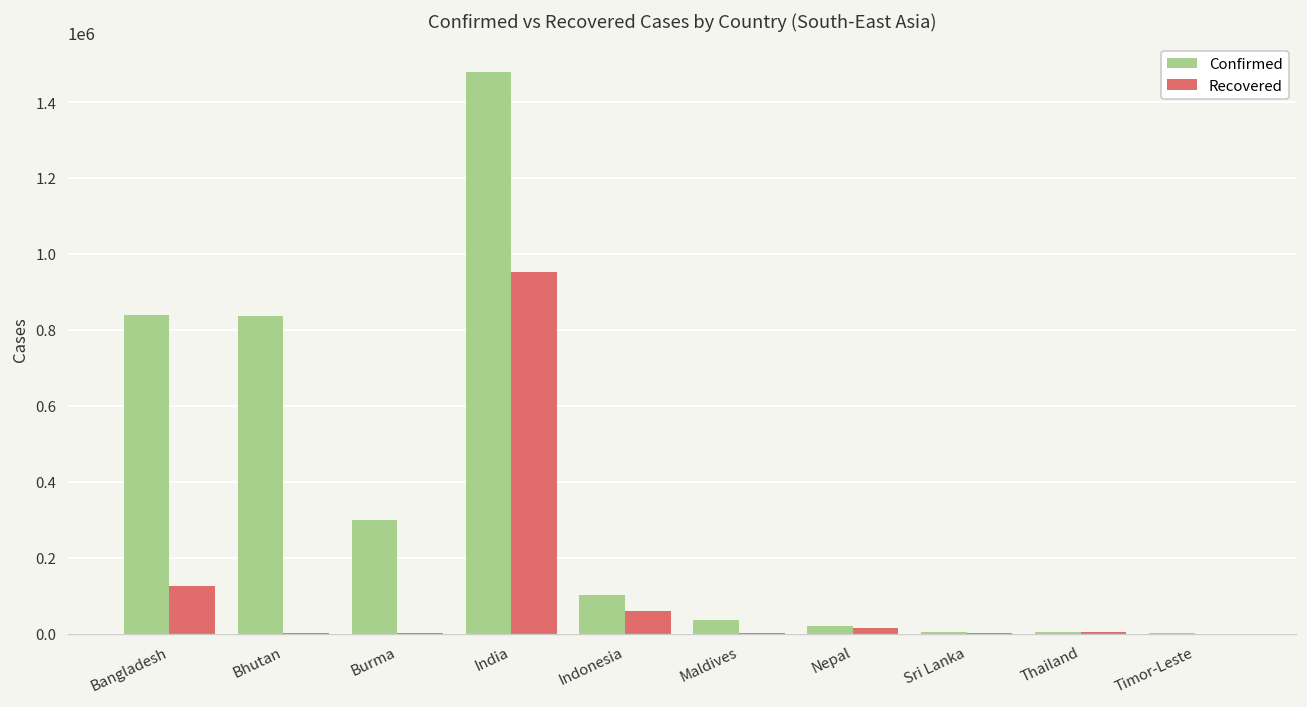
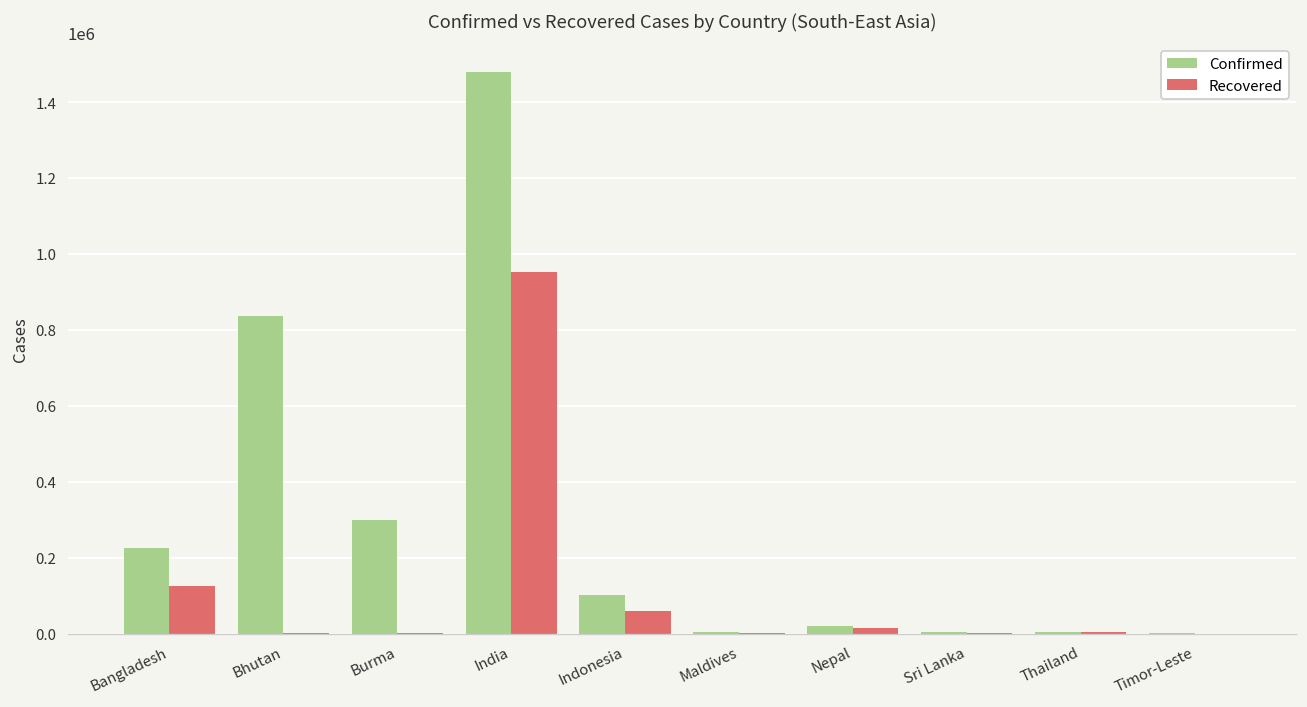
  {
    "Confirmed": {
-     "Bangladesh": 840000,
+     "Bangladesh": 230000,
      "Bhutan": 840000,
      "Burma": 300000,
      "India": 1480000,
      "Indonesia": 100000,
-     "Maldives": 30000,
+     "Maldives": 0,
      "Nepal": 20000
    },
    "Recovered": {
      "Bangladesh": 130000,
      "India": 950000,
      "Indonesia": 60000,
      "Nepal": 10000,
      "Timor-Leste": 0
    }
  }
